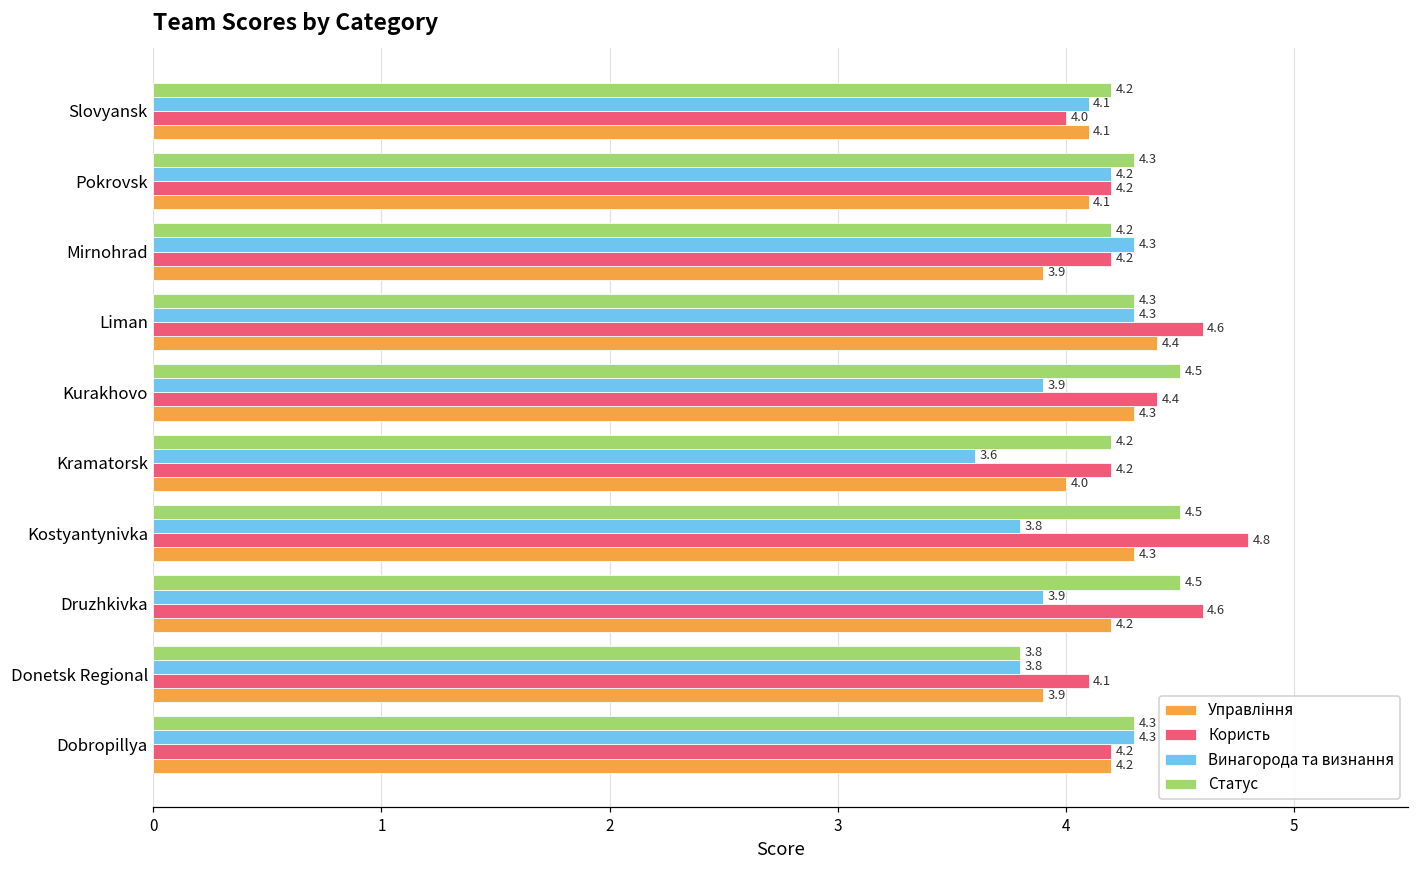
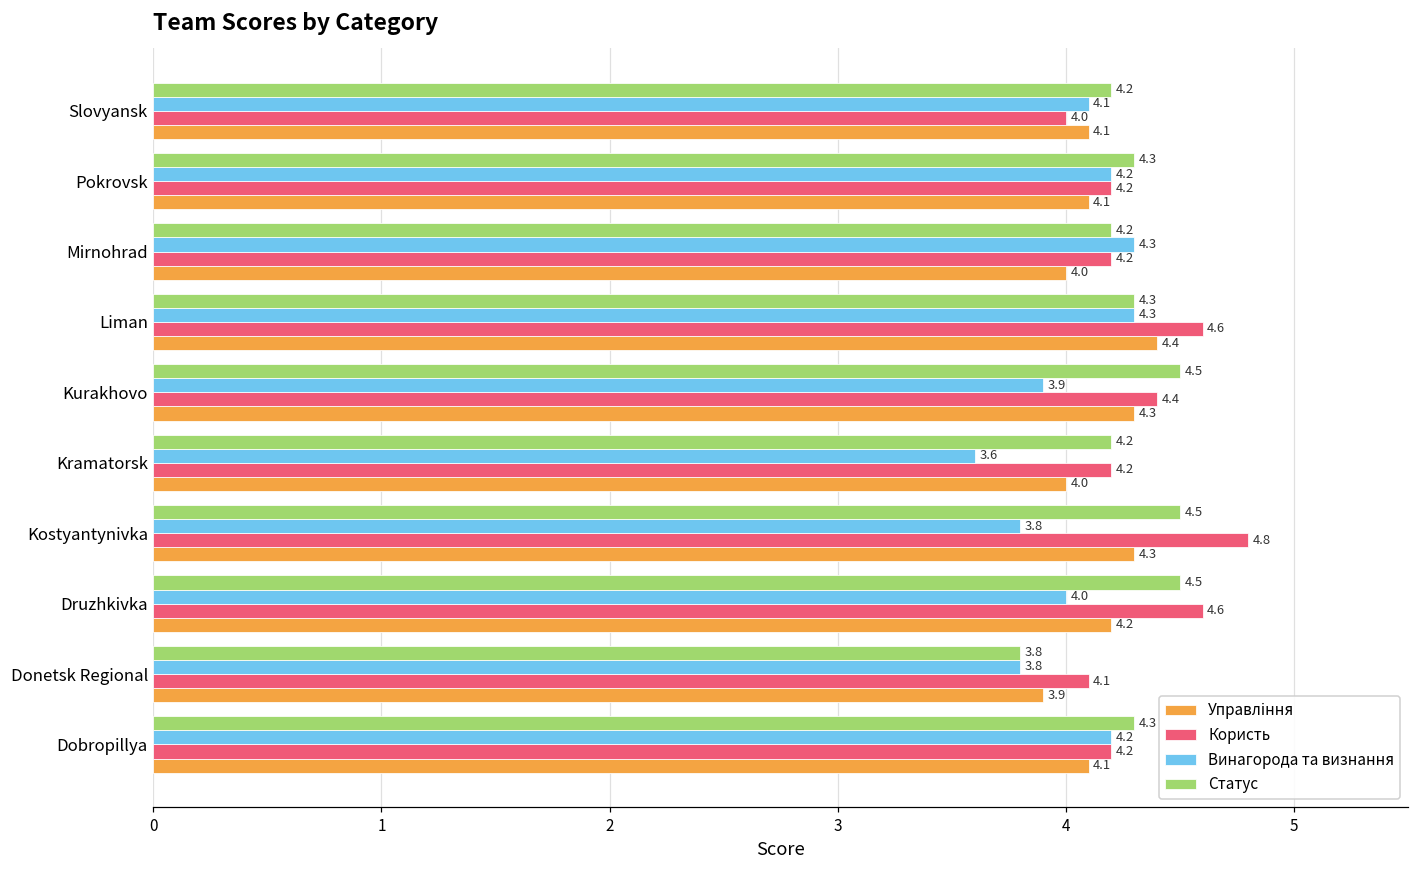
  {
    "Управління": {
      "Slovyansk": 4.1,
      "Pokrovsk": 4.1,
-     "Mirnohrad": 3.9,
+     "Mirnohrad": 4.0,
      "Liman": 4.4,
      "Kurakhovo": 4.3,
      "Kramatorsk": 4.0,
      "Kostyantynivka": 4.3,
      "Druzhkivka": 4.2,
      "Donetsk Regional": 3.9,
-     "Dobropillya": 4.2
+     "Dobropillya": 4.1
    },
    "Користь": {
      "Slovyansk": 4.0,
      "Pokrovsk": 4.2,
      "Mirnohrad": 4.2,
      "Liman": 4.6,
      "Kurakhovo": 4.4,
      "Kramatorsk": 4.2,
      "Kostyantynivka": 4.8,
      "Druzhkivka": 4.6,
      "Donetsk Regional": 4.1,
      "Dobropillya": 4.2
    },
    "Винагорода та визнання": {
      "Slovyansk": 4.1,
      "Pokrovsk": 4.2,
      "Mirnohrad": 4.3,
      "Liman": 4.3,
      "Kurakhovo": 3.9,
      "Kramatorsk": 3.6,
      "Kostyantynivka": 3.8,
-     "Druzhkivka": 3.9,
+     "Druzhkivka": 4.0,
      "Donetsk Regional": 3.8,
-     "Dobropillya": 4.3
+     "Dobropillya": 4.2
    },
    "Статус": {
      "Slovyansk": 4.2,
      "Pokrovsk": 4.3,
      "Mirnohrad": 4.2,
      "Liman": 4.3,
      "Kurakhovo": 4.5,
      "Kramatorsk": 4.2,
      "Kostyantynivka": 4.5,
      "Druzhkivka": 4.5,
      "Donetsk Regional": 3.8,
      "Dobropillya": 4.3
    }
  }
